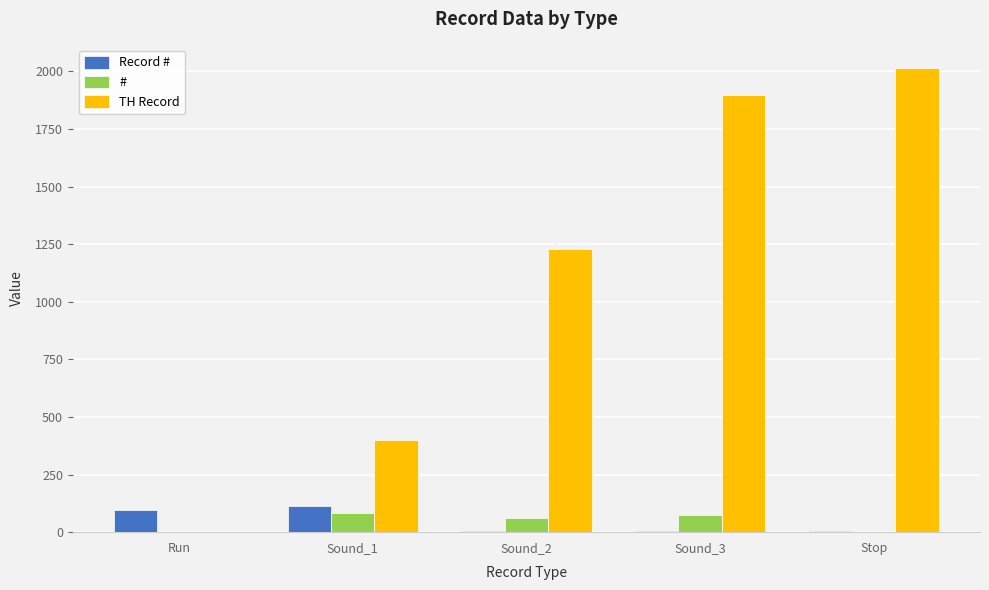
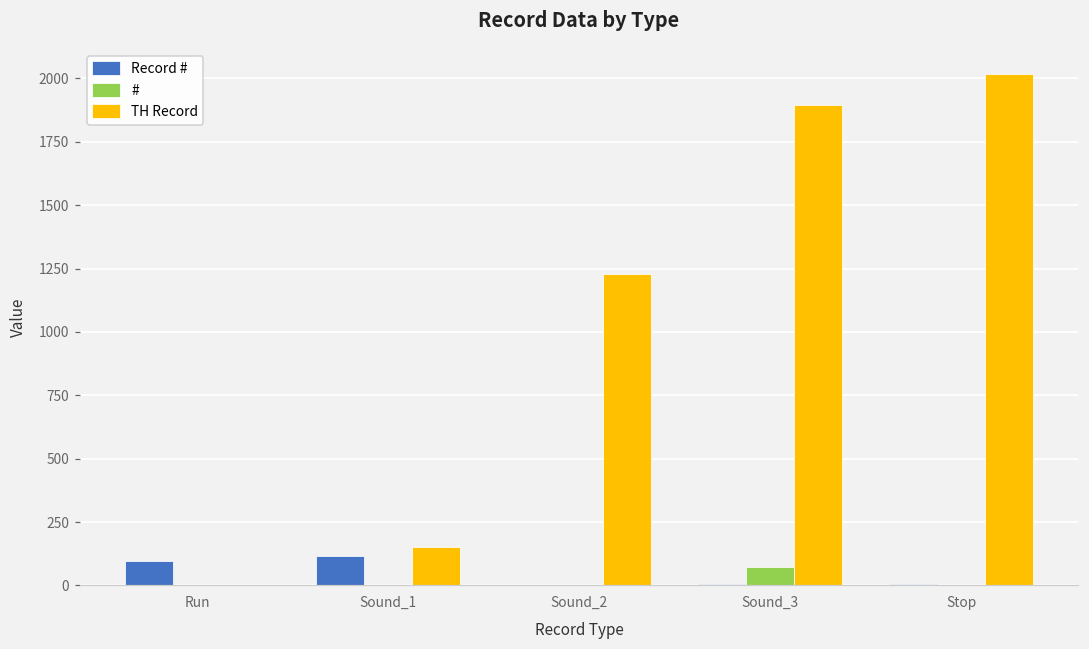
  {
    "Record #": {
      "Run": 100,
      "Sound_1": 120
    },
    "#": {
-     "Sound_1": 80,
-     "Sound_2": 60,
+     "Sound_1": 0,
+     "Sound_2": 0,
      "Sound_3": 70
    },
    "TH Record": {
-     "Sound_1": 400,
+     "Sound_1": 150,
      "Sound_2": 1230,
      "Sound_3": 1900,
      "Stop": 2020
    }
  }
